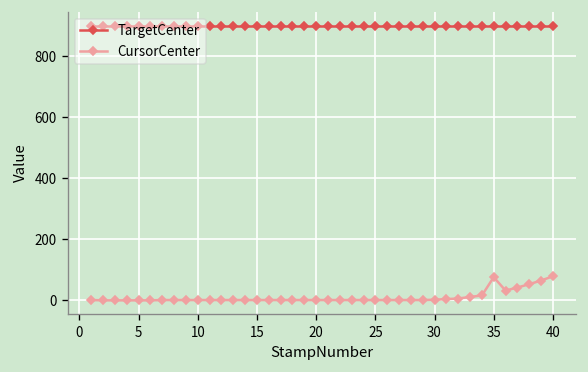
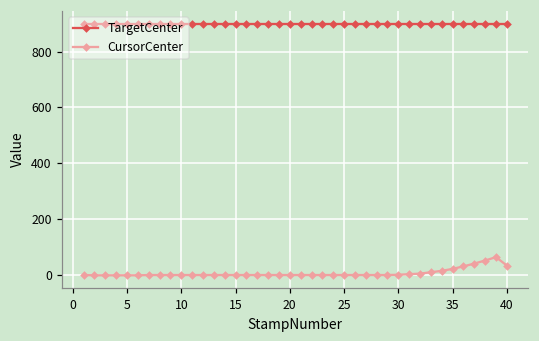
  {
    "TargetCenter": {
      "15": 900,
      "20": 900,
      "25": 900,
      "30": 900,
      "35": 900,
      "40": 900
    },
    "CursorCenter": {
      "5": 0,
      "10": 0,
      "15": 0,
      "20": 0,
      "25": 0,
      "30": 0,
-     "35": 80,
-     "40": 80
+     "35": 20,
+     "40": 30
    }
  }
